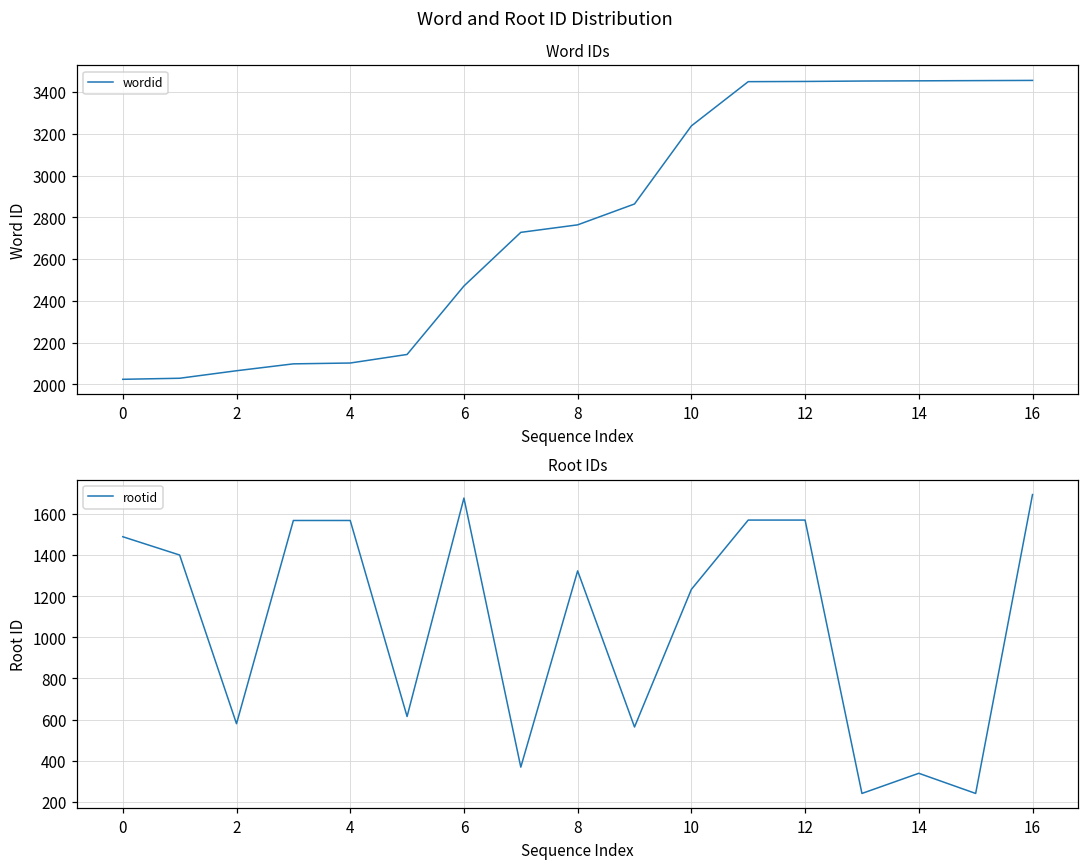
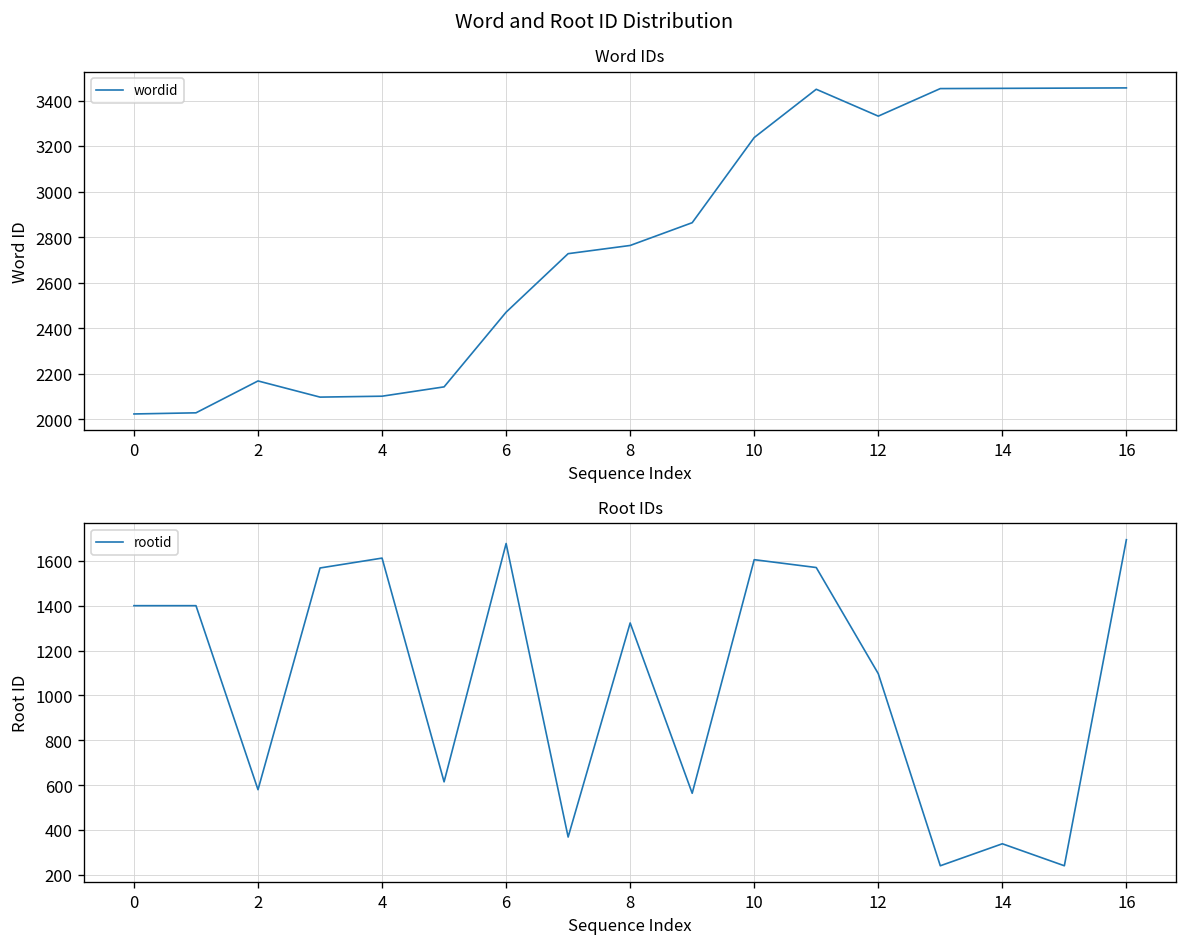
  {
    "Word IDs": {
      "0": 2020,
-     "2": 2070,
+     "2": 2170,
      "4": 2100,
      "6": 2470,
      "8": 2760,
      "10": 3240,
-     "12": 3450,
+     "12": 3330,
      "14": 3450,
      "16": 3460
    },
    "Root IDs": {
-     "0": 1490,
+     "0": 1400,
      "2": 580,
-     "4": 1570,
+     "4": 1610,
      "6": 1680,
      "8": 1320,
-     "10": 1230,
-     "12": 1570,
+     "10": 1610,
+     "12": 1100,
      "14": 340,
      "16": 1690
    }
  }
